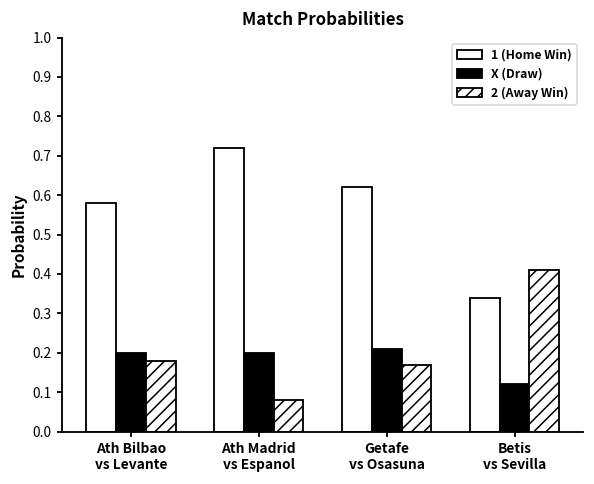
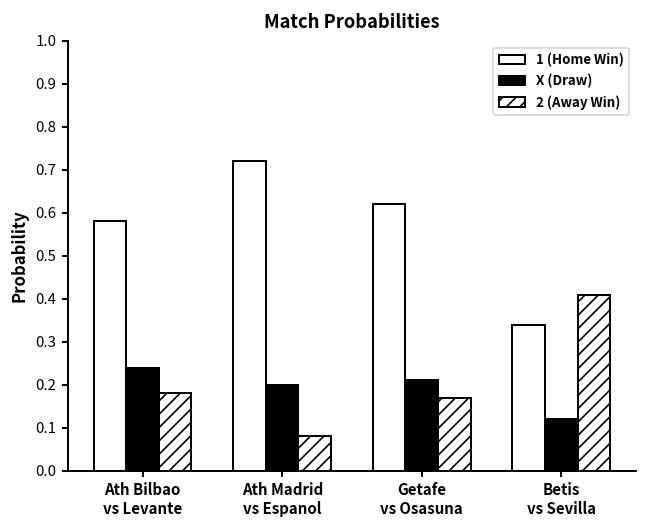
  {
    "X (Draw)": {
-     "Ath Bilbao vs Levante": 0.20,
+     "Ath Bilbao vs Levante": 0.24,
      "Ath Madrid vs Espanol": 0.20,
      "Getafe vs Osasuna": 0.21,
      "Betis vs Sevilla": 0.12
    }
  }
